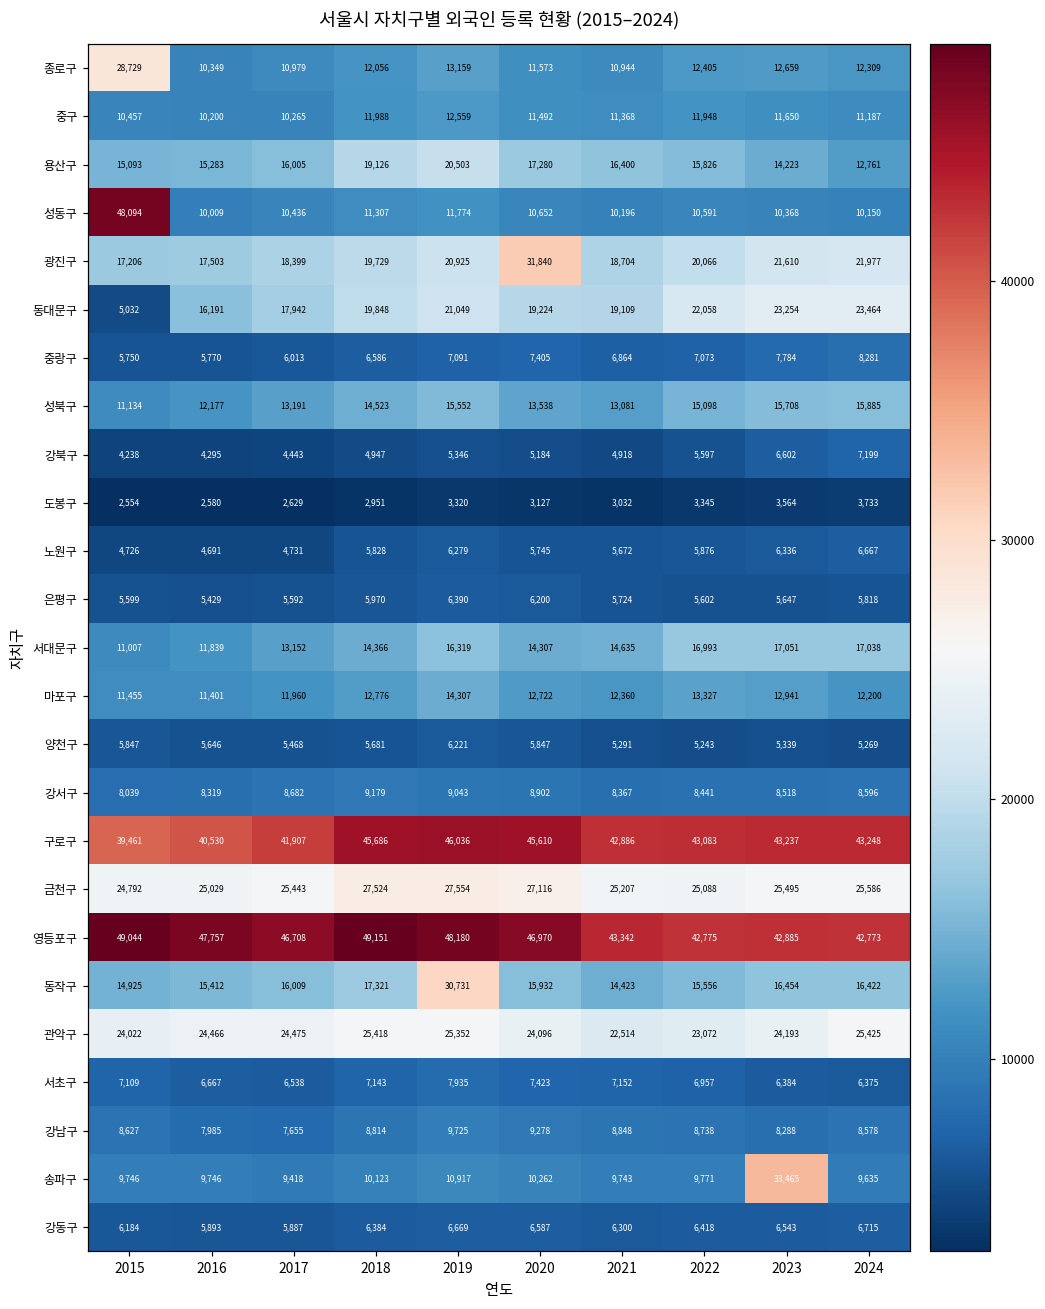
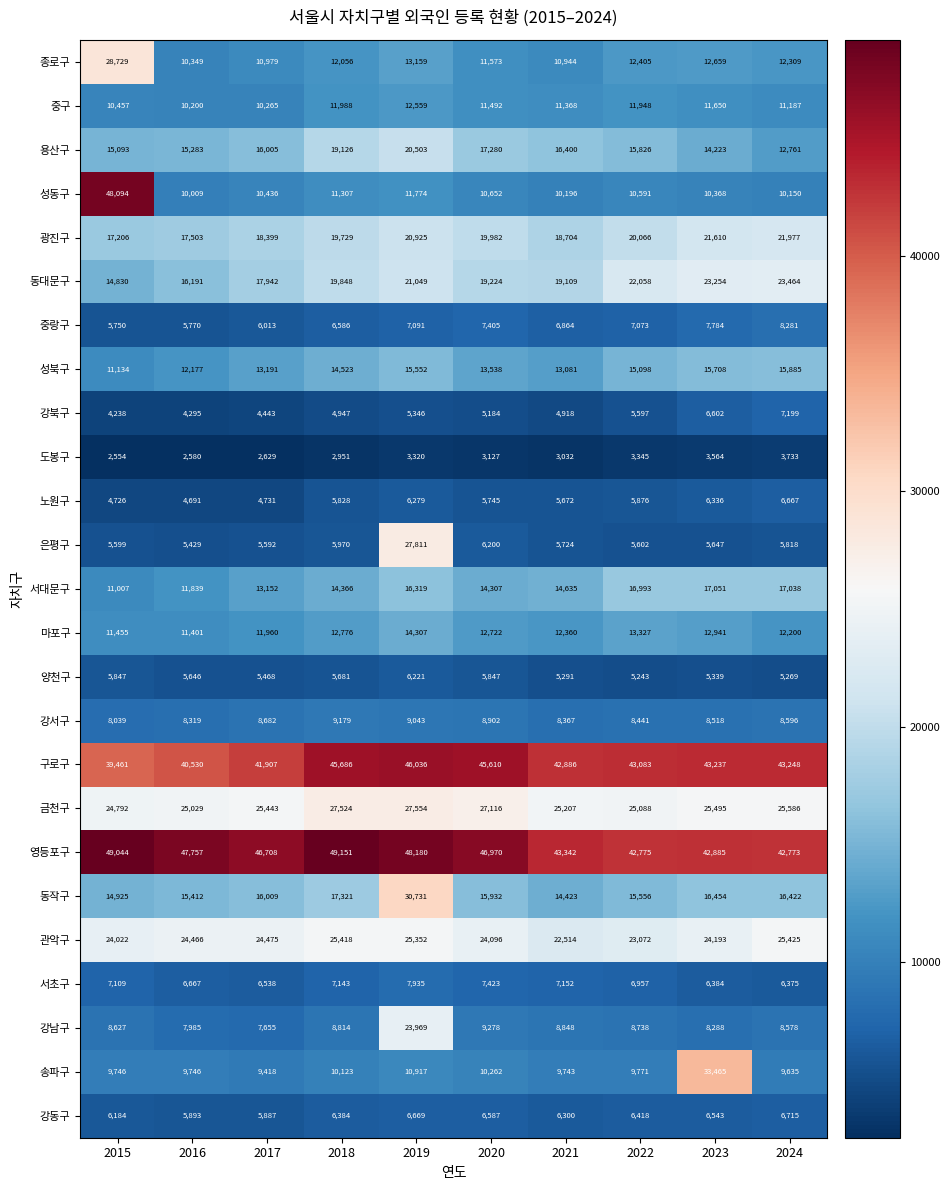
  {
    "광진구": {
      "2015": "17,206",
      "2016": "17,503",
      "2017": "18,399",
      "2018": "19,729",
      "2019": "20,925",
-     "2020": "31,840",
+     "2020": "19,982",
      "2021": "18,704",
      "2022": "20,066",
      "2023": "21,610",
      "2024": "21,977"
    },
    "동대문구": {
-     "2015": "5,032",
+     "2015": "14,830",
      "2016": "16,191",
      "2017": "17,942",
      "2018": "19,848",
      "2019": "21,049",
      "2020": "19,224",
      "2021": "19,109",
      "2022": "22,058",
      "2023": "23,254",
      "2024": "23,464"
    },
    "은평구": {
      "2015": "5,599",
      "2016": "5,429",
      "2017": "5,592",
      "2018": "5,970",
-     "2019": "6,390",
+     "2019": "27,811",
      "2020": "6,200",
      "2021": "5,724",
      "2022": "5,602",
      "2023": "5,647",
      "2024": "5,818"
    },
    "강남구": {
      "2015": "8,627",
      "2016": "7,985",
      "2017": "7,655",
      "2018": "8,814",
-     "2019": "9,725",
+     "2019": "23,969",
      "2020": "9,278",
      "2021": "8,848",
      "2022": "8,738",
      "2023": "8,288",
      "2024": "8,578"
    }
  }
